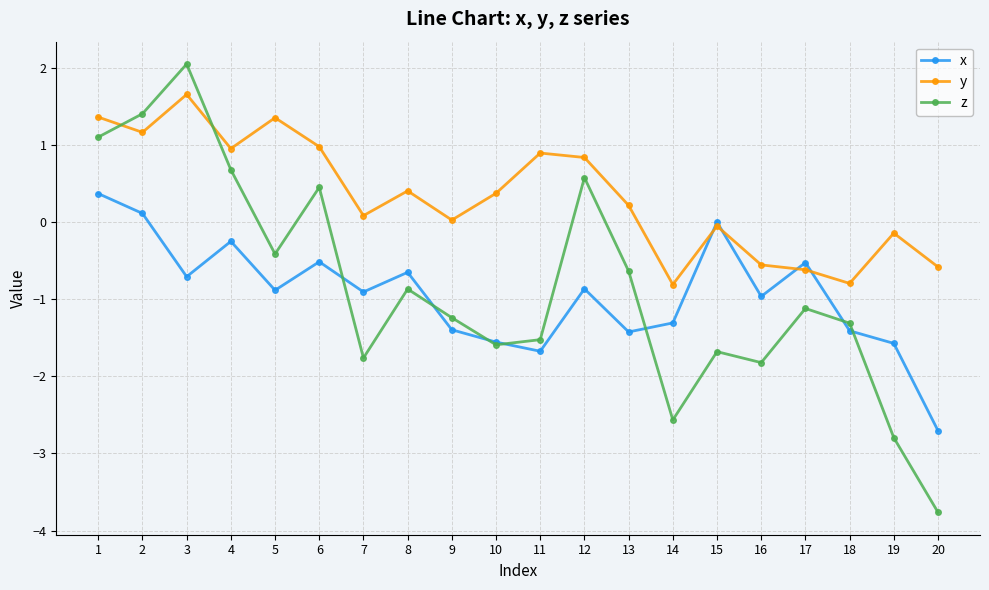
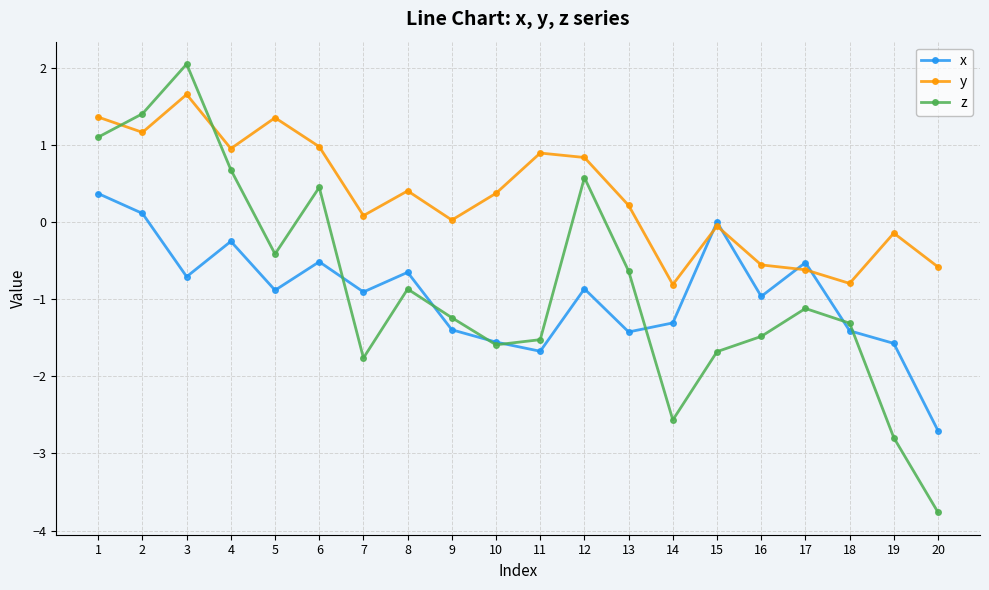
  {
    "x": {
      "1": 0.4,
      "2": 0.1,
      "3": -0.7,
      "4": -0.3,
      "5": -0.9,
      "6": -0.5,
      "7": -0.9,
      "8": -0.7,
      "9": -1.4,
      "10": -1.6,
      "11": -1.7,
      "12": -0.9,
      "13": -1.4,
      "14": -1.3,
      "15": 0.0,
      "16": -1.0,
      "17": -0.5,
      "18": -1.4,
      "19": -1.6,
      "20": -2.7
    },
    "y": {
      "1": 1.4,
      "2": 1.2,
      "3": 1.7,
      "4": 1.0,
      "5": 1.4,
      "6": 1.0,
      "7": 0.1,
      "8": 0.4,
      "9": 0.0,
      "10": 0.4,
      "11": 0.9,
      "12": 0.8,
      "13": 0.2,
      "14": -0.8,
      "15": -0.1,
      "16": -0.6,
      "17": -0.6,
      "18": -0.8,
      "19": -0.1,
      "20": -0.6
    },
    "z": {
      "1": 1.1,
      "2": 1.4,
      "3": 2.0,
      "4": 0.7,
      "5": -0.4,
      "6": 0.5,
      "7": -1.8,
      "8": -0.9,
      "9": -1.2,
      "10": -1.6,
      "11": -1.5,
      "12": 0.6,
      "13": -0.6,
      "14": -2.6,
      "15": -1.7,
-     "16": -1.8,
+     "16": -1.5,
      "17": -1.1,
      "18": -1.3,
      "19": -2.8,
      "20": -3.8
    }
  }
